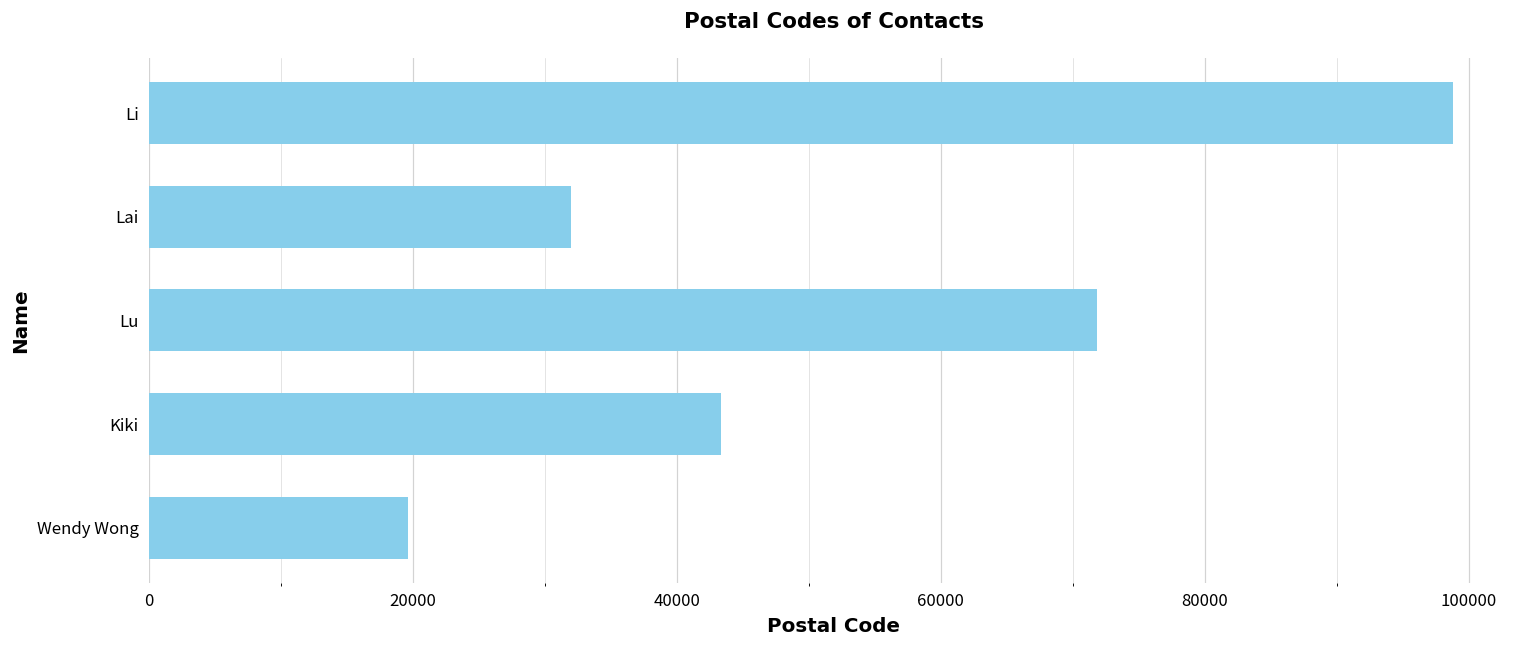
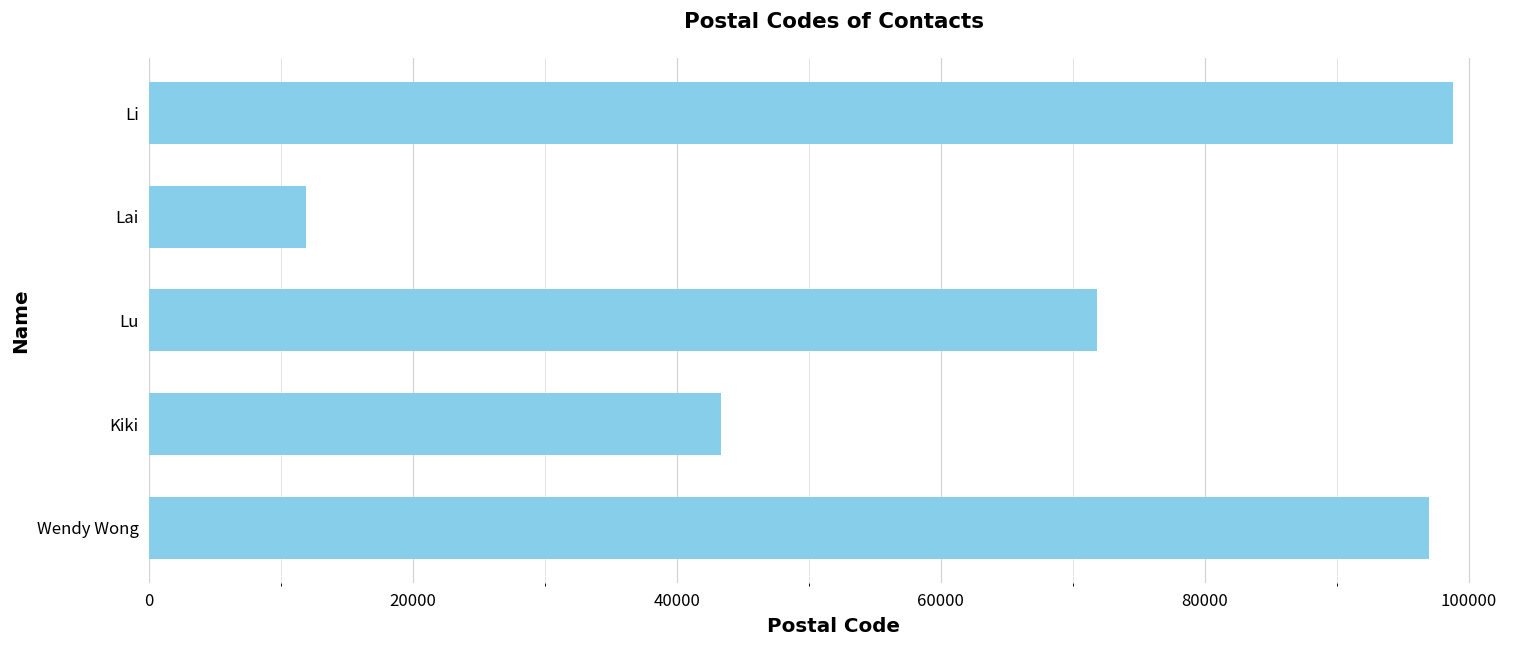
  {
    "Li": 98800,
-   "Lai": 32000,
+   "Lai": 11900,
    "Lu": 71800,
    "Kiki": 43300,
-   "Wendy Wong": 19600
+   "Wendy Wong": 97000
  }
